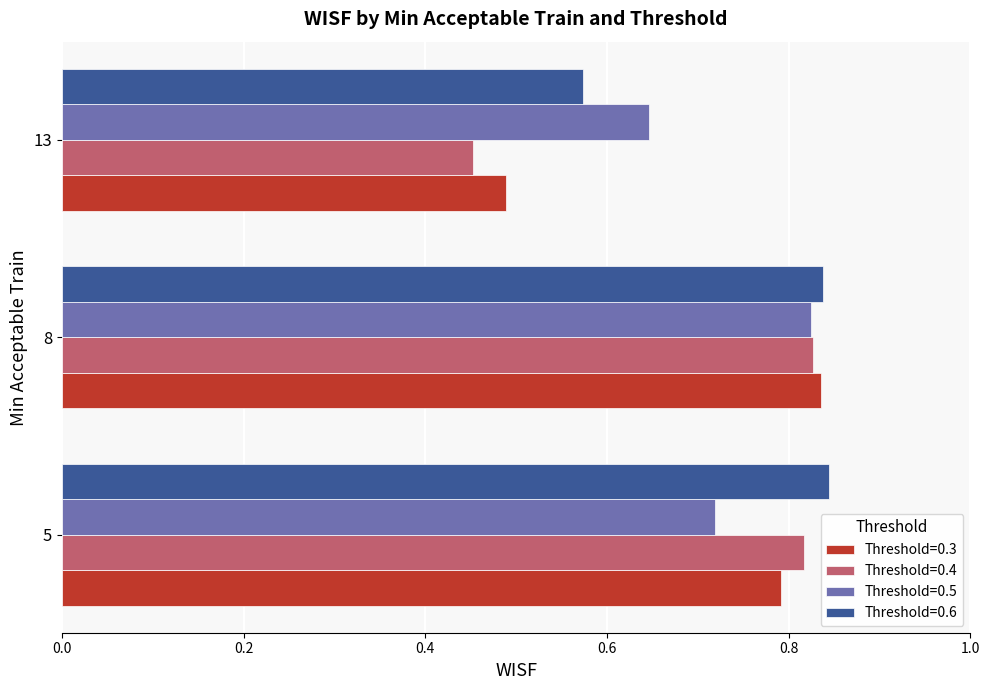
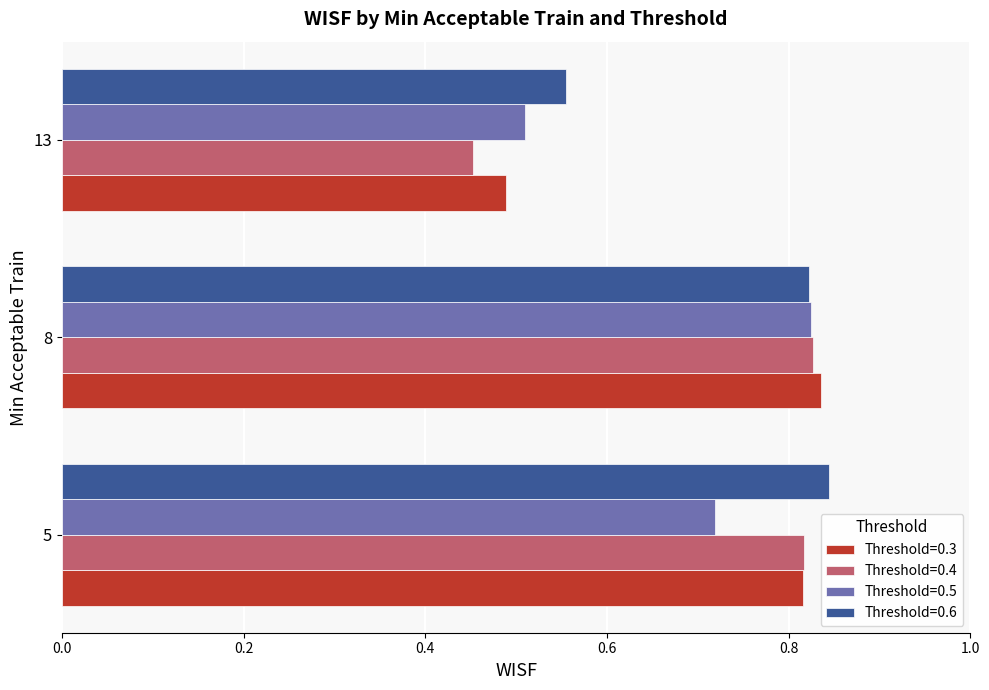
  {
    "Threshold=0.3": {
      "13": 0.49,
      "8": 0.84,
-     "5": 0.79
+     "5": 0.82
    },
    "Threshold=0.4": {
      "13": 0.45,
      "8": 0.83,
      "5": 0.82
    },
    "Threshold=0.5": {
-     "13": 0.65,
+     "13": 0.51,
      "8": 0.83,
      "5": 0.72
    },
    "Threshold=0.6": {
-     "13": 0.57,
-     "8": 0.84,
+     "13": 0.55,
+     "8": 0.82,
      "5": 0.84
    }
  }
